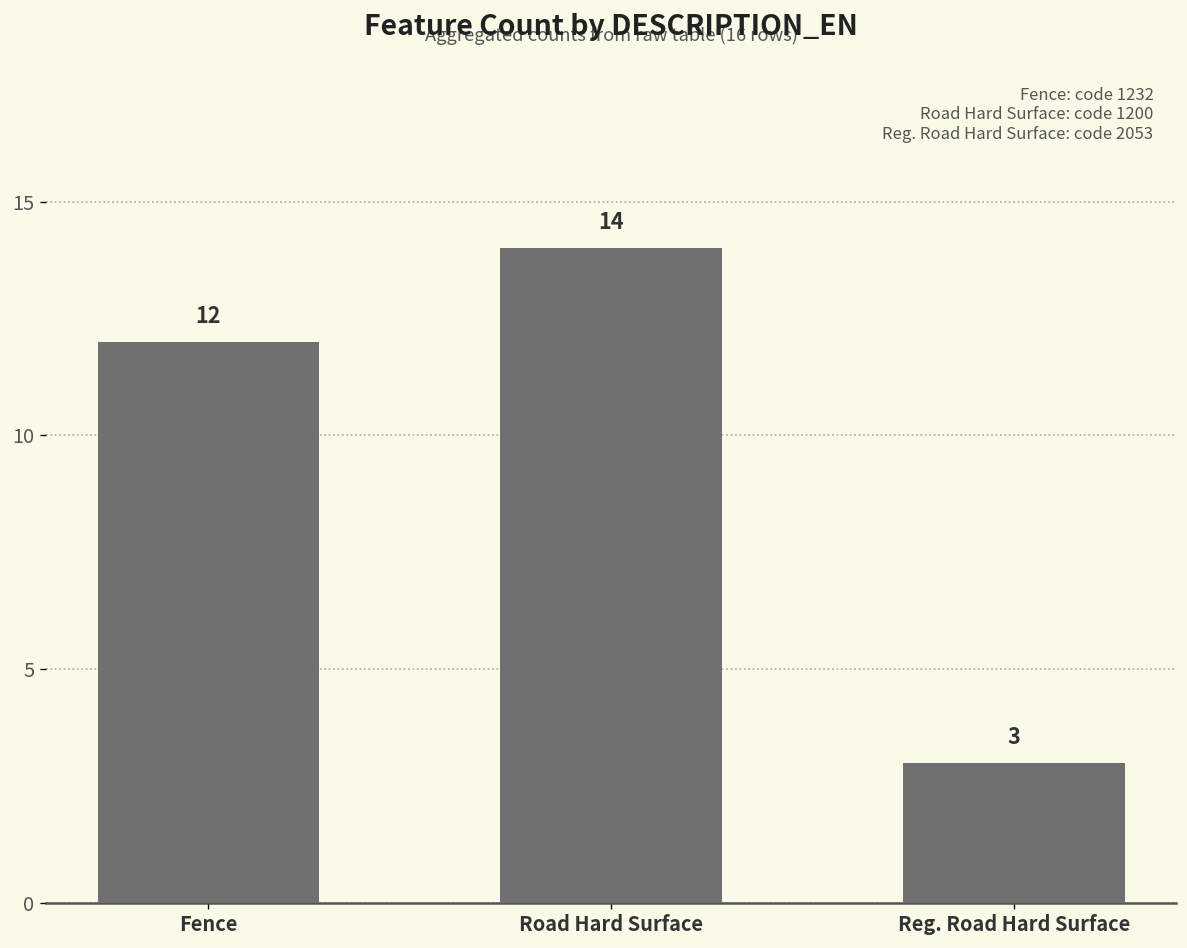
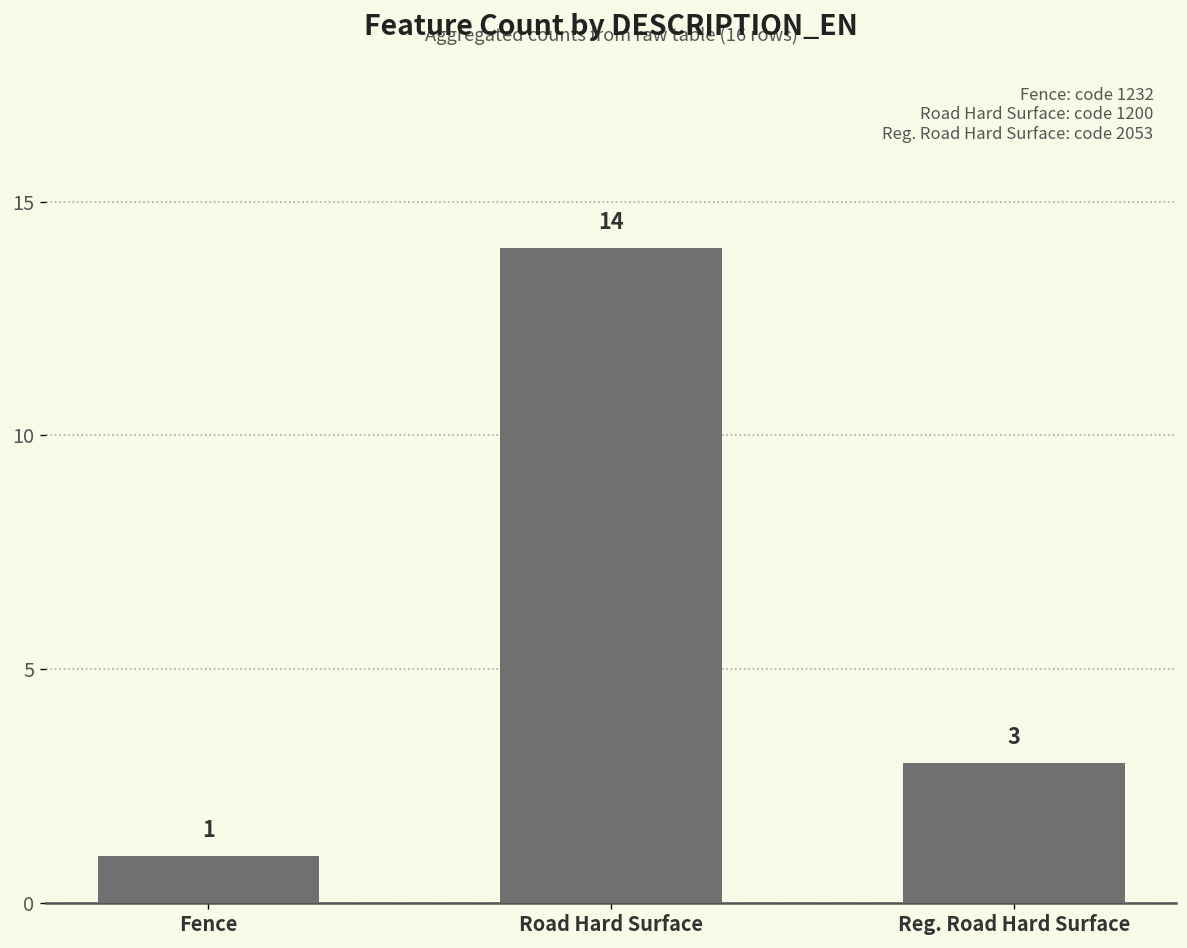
  {
-   "Fence": 12,
+   "Fence": 1,
    "Road Hard Surface": 14,
    "Reg. Road Hard Surface": 3
  }
